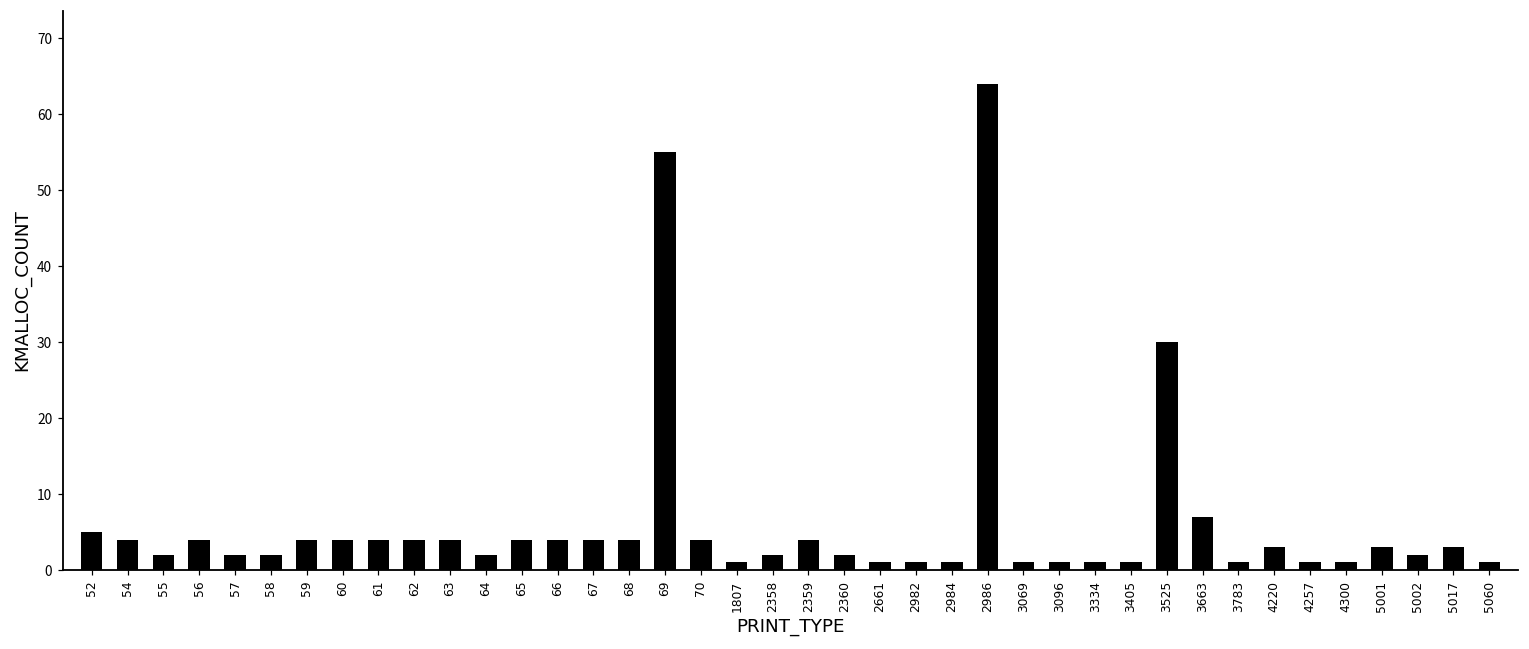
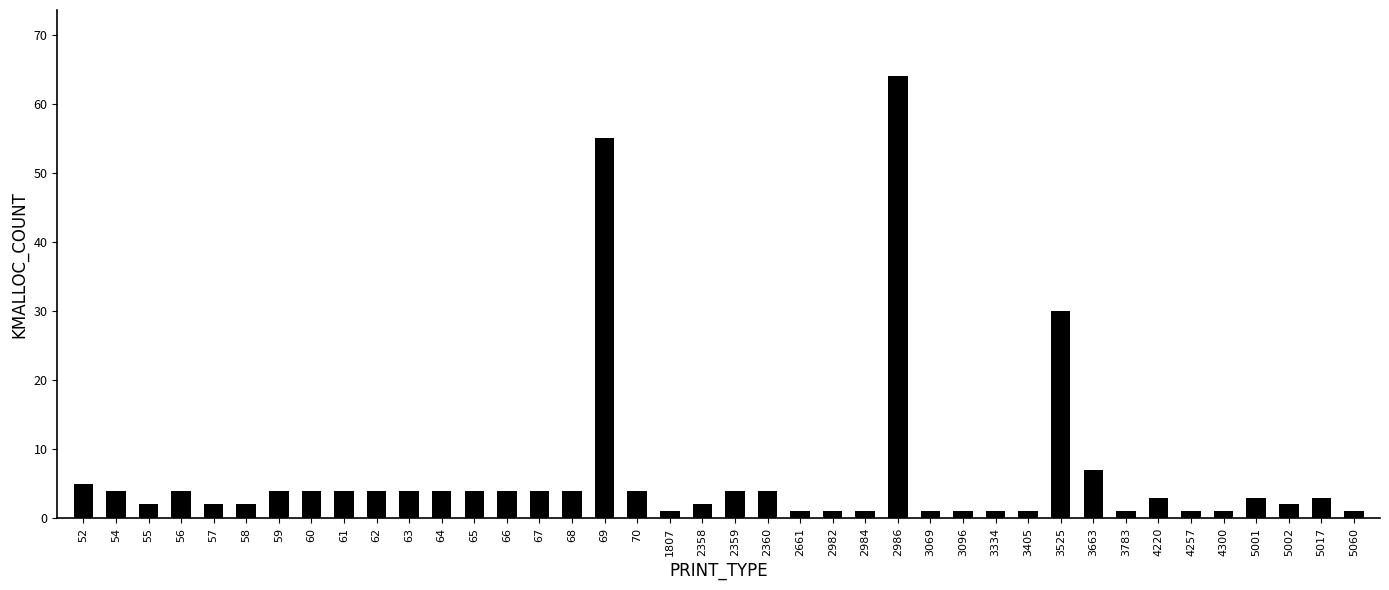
  {
    "52": 5,
    "54": 4,
    "55": 2,
    "56": 4,
    "57": 2,
    "58": 2,
    "59": 4,
    "60": 4,
    "61": 4,
    "62": 4,
    "63": 4,
-   "64": 2,
+   "64": 4,
    "65": 4,
    "66": 4,
    "67": 4,
    "68": 4,
    "69": 55,
    "70": 4,
    "1807": 1,
    "2358": 2,
    "2359": 4,
-   "2360": 2,
+   "2360": 4,
    "2661": 1,
    "2982": 1,
    "2984": 1,
    "2986": 64,
    "3069": 1,
    "3096": 1,
    "3334": 1,
    "3405": 1,
    "3525": 30,
    "3663": 7,
    "3783": 1,
    "4220": 3,
    "4257": 1,
    "4300": 1,
    "5001": 3,
    "5002": 2,
    "5017": 3,
    "5060": 1
  }
